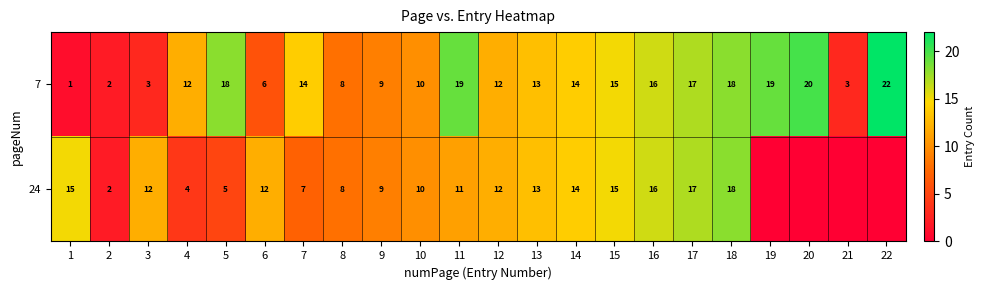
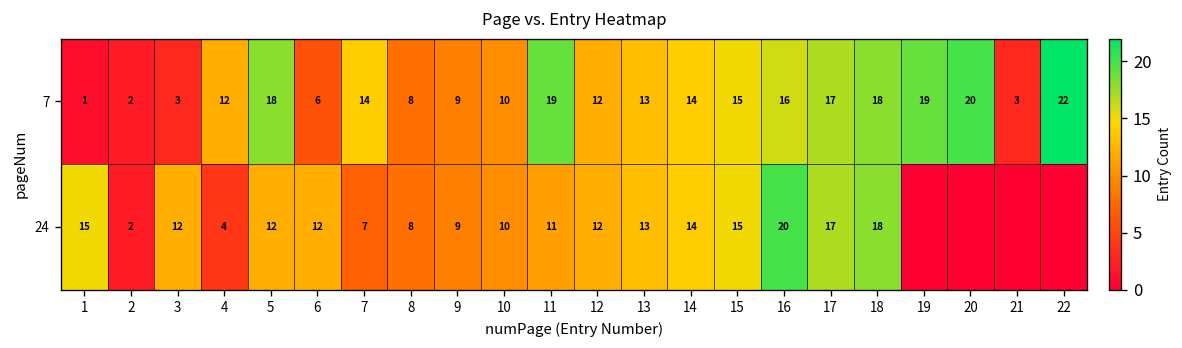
  {
    "7": {
      "1": 1,
      "2": 2,
      "3": 3,
      "4": 12,
      "5": 18,
      "6": 6,
      "7": 14,
      "8": 8,
      "9": 9,
      "10": 10,
      "11": 19,
      "12": 12,
      "13": 13,
      "14": 14,
      "15": 15,
      "16": 16,
      "17": 17,
      "18": 18,
      "19": 19,
      "20": 20,
      "21": 3,
      "22": 22
    },
    "24": {
      "1": 15,
      "2": 2,
      "3": 12,
      "4": 4,
-     "5": 5,
+     "5": 12,
      "6": 12,
      "7": 7,
      "8": 8,
      "9": 9,
      "10": 10,
      "11": 11,
      "12": 12,
      "13": 13,
      "14": 14,
      "15": 15,
-     "16": 16,
+     "16": 20,
      "17": 17,
      "18": 18
    }
  }
